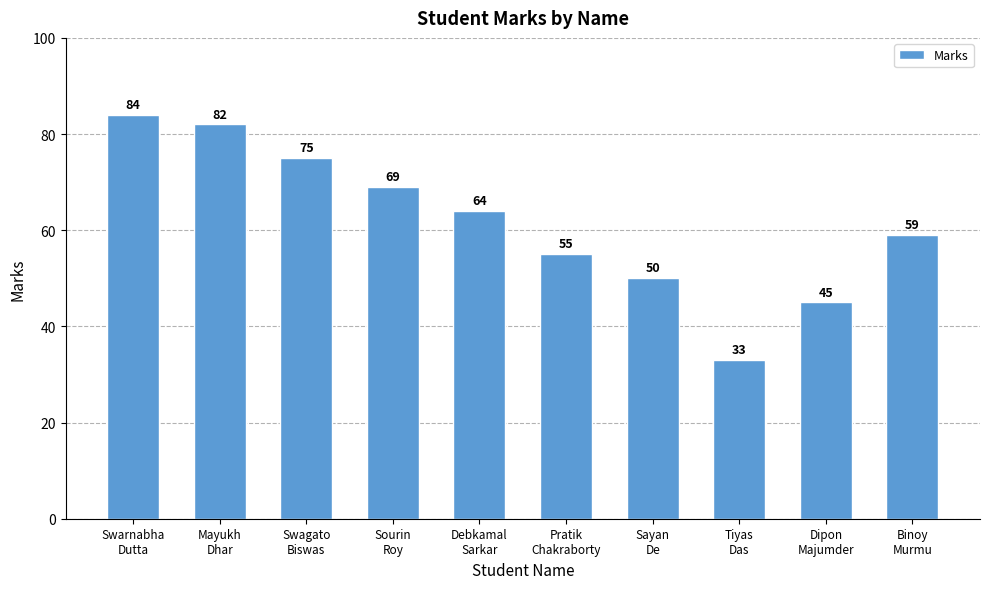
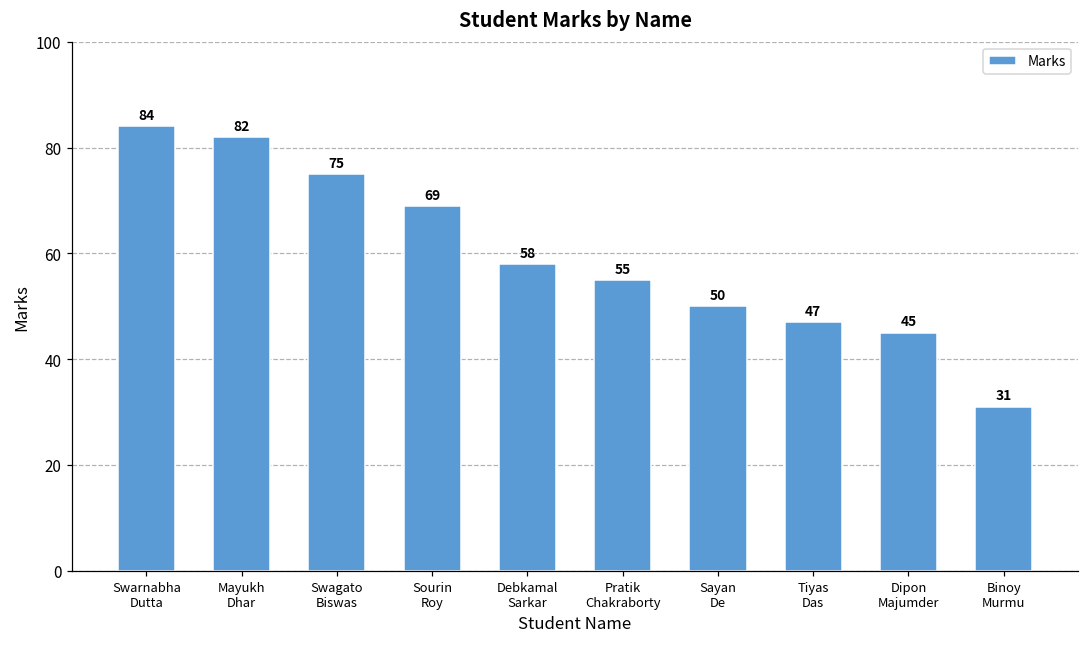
  {
    "Swarnabha Dutta": 84,
    "Mayukh Dhar": 82,
    "Swagato Biswas": 75,
    "Sourin Roy": 69,
-   "Debkamal Sarkar": 64,
+   "Debkamal Sarkar": 58,
    "Pratik Chakraborty": 55,
    "Sayan De": 50,
-   "Tiyas Das": 33,
+   "Tiyas Das": 47,
    "Dipon Majumder": 45,
-   "Binoy Murmu": 59
+   "Binoy Murmu": 31
  }
